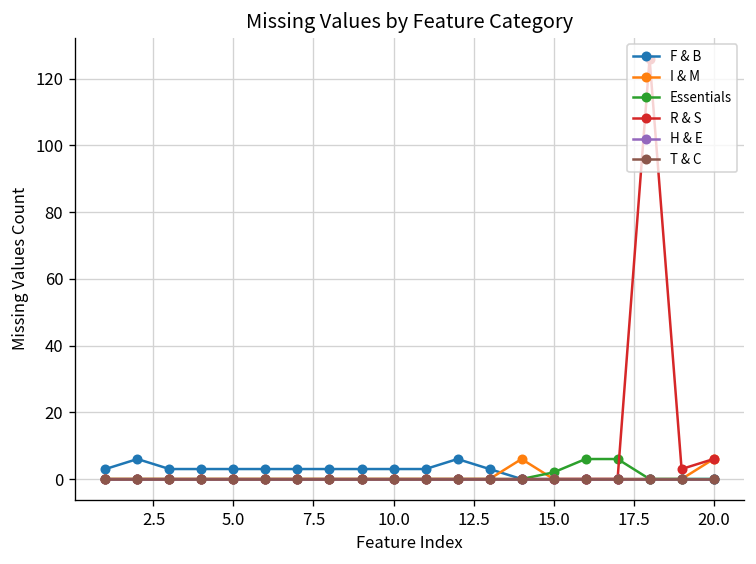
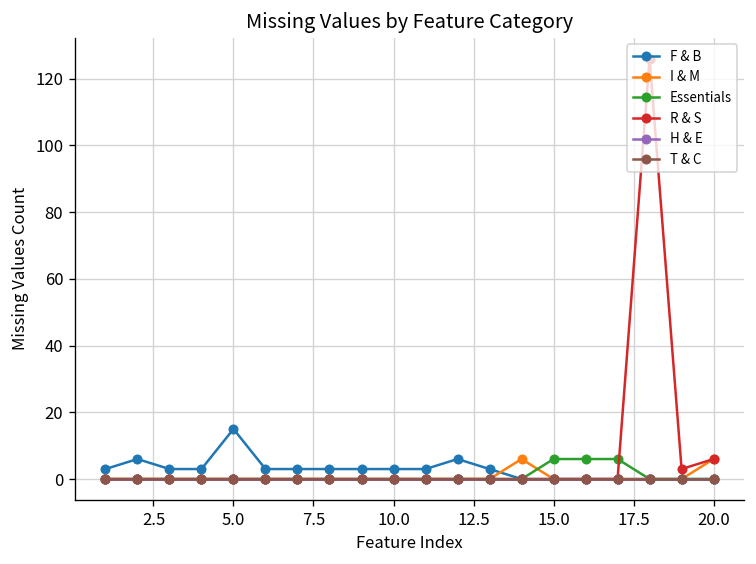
  {
    "F & B": {
-     "5.0": 3,
+     "5.0": 15,
      "10.0": 3
    },
    "Essentials": {
-     "15.0": 2
+     "15.0": 6
    }
  }
